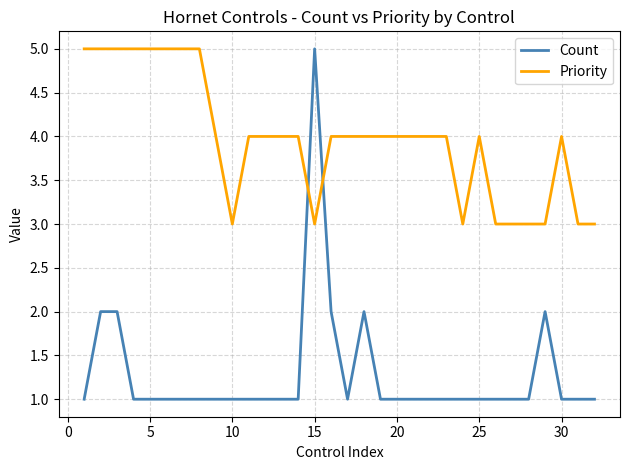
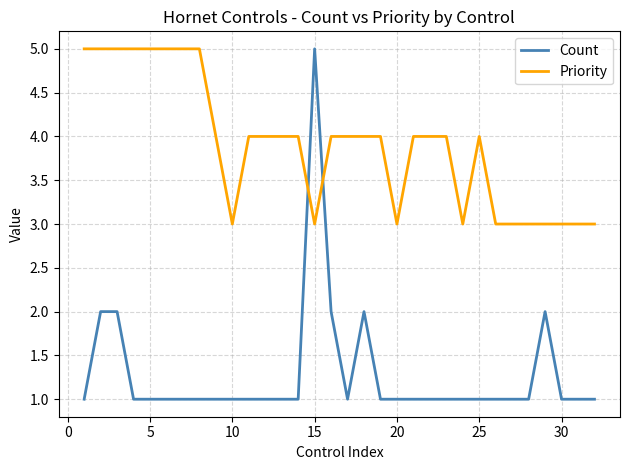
  {
    "Count": {
      "5": 1,
      "10": 1,
      "15": 5,
      "20": 1,
      "25": 1,
      "30": 1
    },
    "Priority": {
      "5": 5,
      "10": 3,
      "15": 3,
-     "20": 4,
+     "20": 3,
      "25": 4,
-     "30": 4
+     "30": 3
    }
  }
